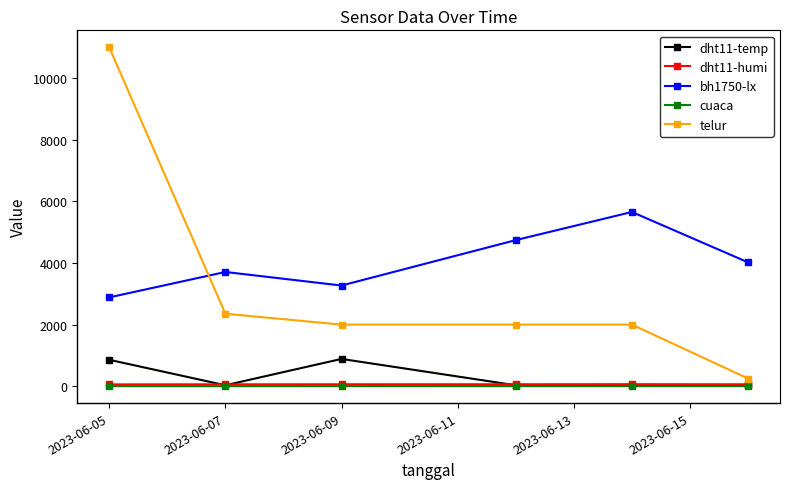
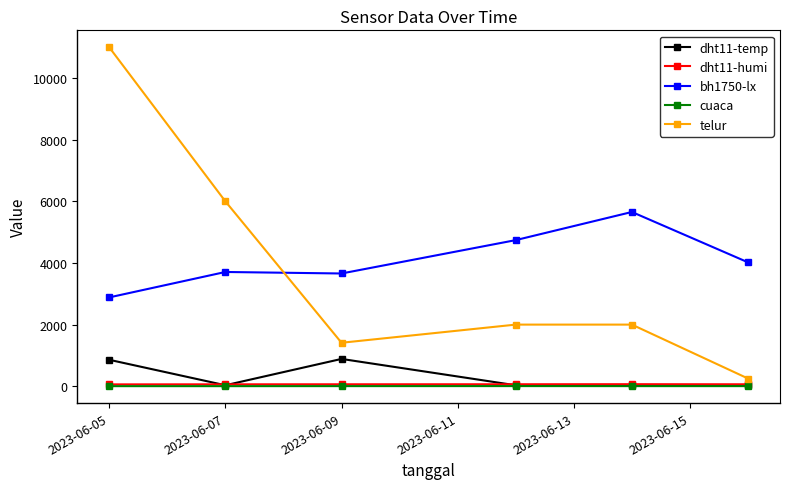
  {
    "dht11-temp": {
      "2023-06-05": 900,
      "2023-06-09": 900
    },
    "bh1750-lx": {
      "2023-06-05": 2900,
      "2023-06-07": 3700,
-     "2023-06-09": 3300
+     "2023-06-09": 3700
    },
    "telur": {
      "2023-06-05": 11000,
-     "2023-06-07": 2400,
-     "2023-06-09": 2000
+     "2023-06-07": 6000,
+     "2023-06-09": 1400
    }
  }
